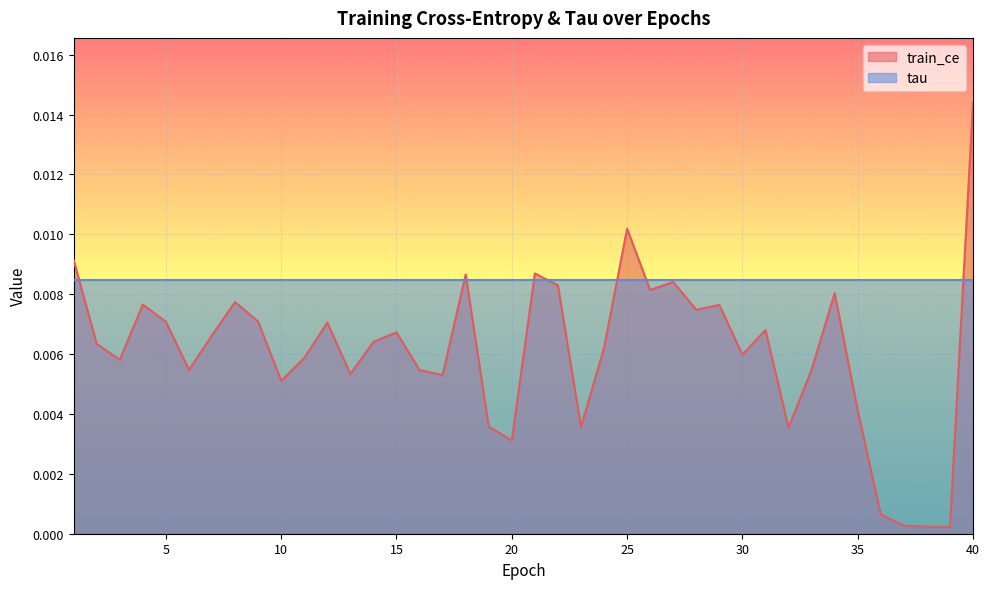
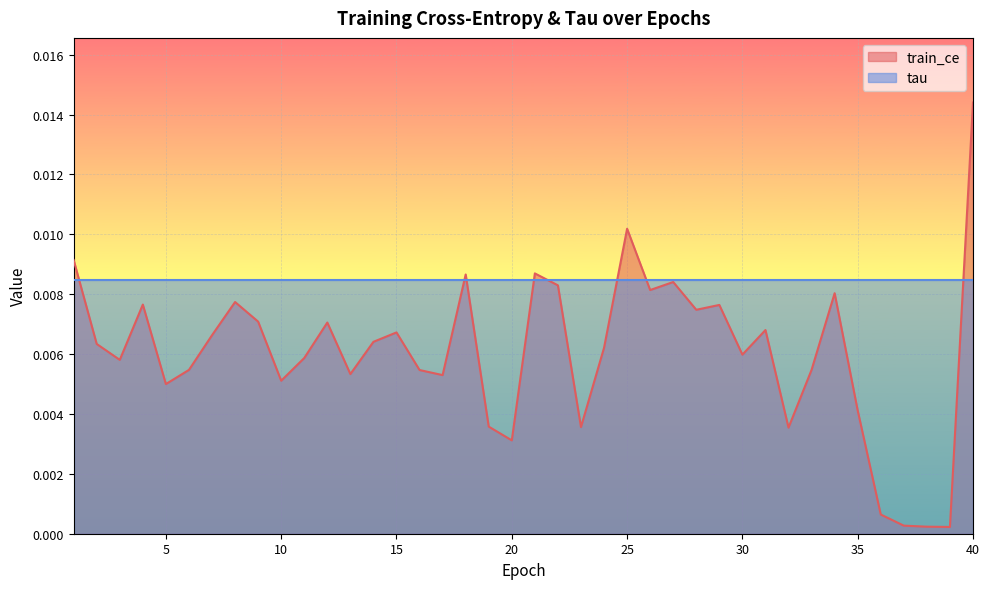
  {
    "train_ce": {
-     "5": 0.0071,
+     "5": 0.0050,
      "10": 0.0051,
      "15": 0.0067,
      "20": 0.0031,
      "25": 0.0102,
      "30": 0.0060,
      "35": 0.0041,
      "40": 0.0144
    },
    "tau": {
      "5": 0.0085,
      "10": 0.0085,
      "15": 0.0085,
      "20": 0.0085,
      "25": 0.0085,
      "30": 0.0085,
      "35": 0.0085,
      "40": 0.0085
    }
  }
